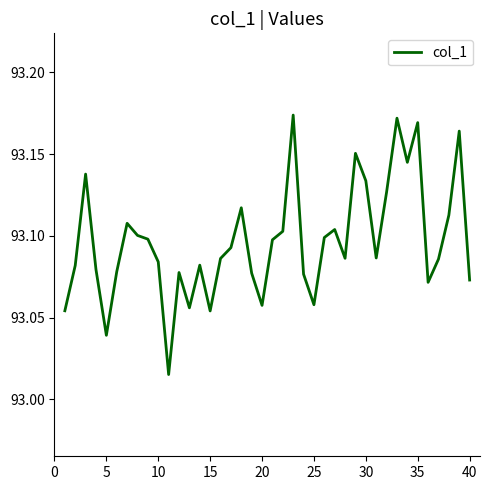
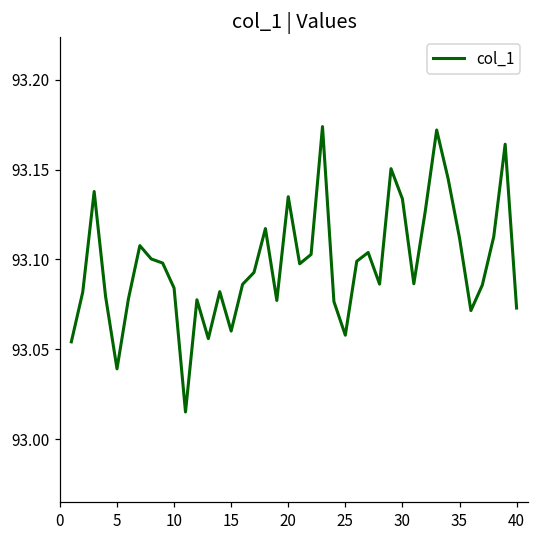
  {
    "5": 93.039,
    "10": 93.084,
-   "15": 93.054,
-   "20": 93.058,
+   "15": 93.060,
+   "20": 93.135,
    "25": 93.058,
    "30": 93.134,
-   "35": 93.169,
+   "35": 93.112,
    "40": 93.073
  }
